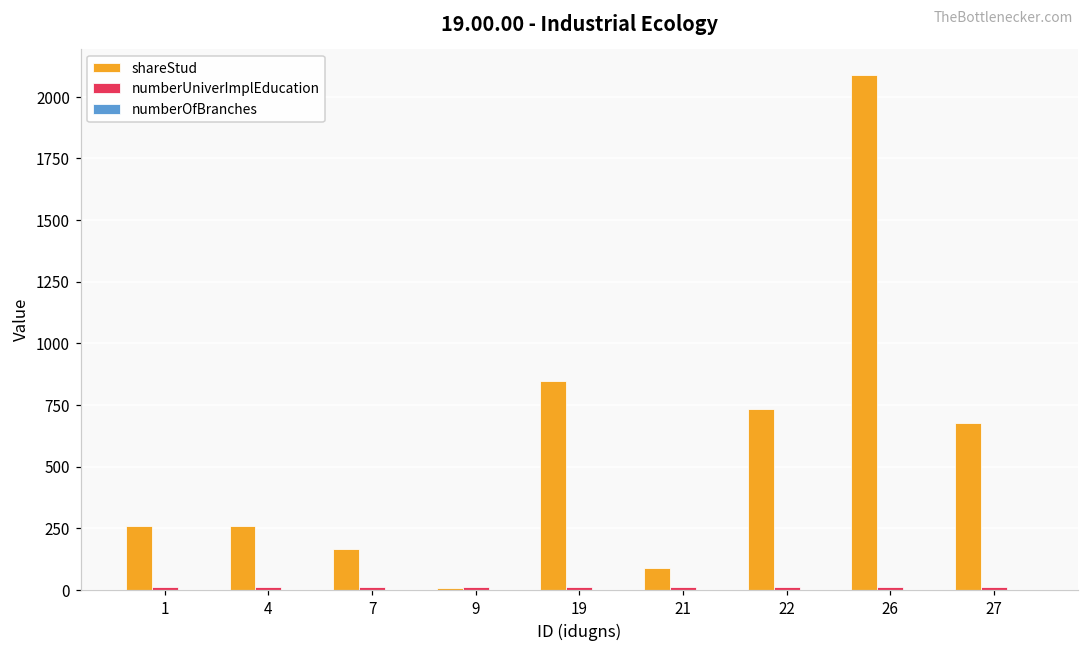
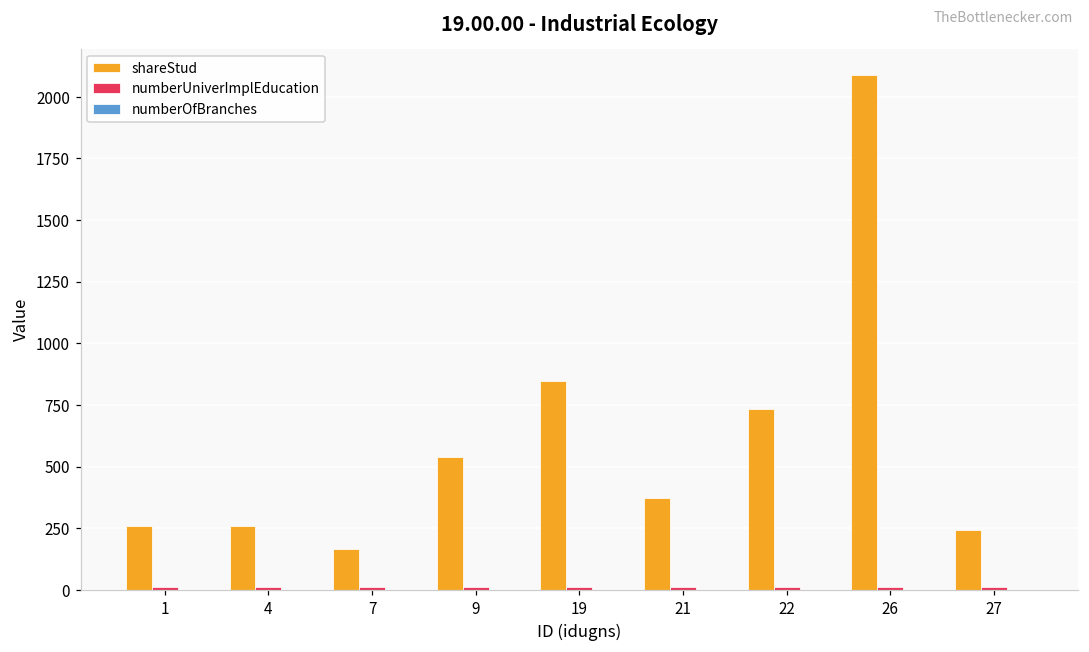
  {
    "shareStud": {
      "1": 260,
      "4": 260,
      "7": 170,
-     "9": 10,
+     "9": 540,
      "19": 850,
-     "21": 90,
+     "21": 370,
      "22": 730,
      "26": 2090,
-     "27": 680
+     "27": 240
    },
    "numberUniverImplEducation": {
      "1": 10,
      "4": 10,
      "7": 10,
      "9": 10,
      "19": 10,
      "21": 10,
      "22": 10,
      "26": 10,
      "27": 10
    }
  }
